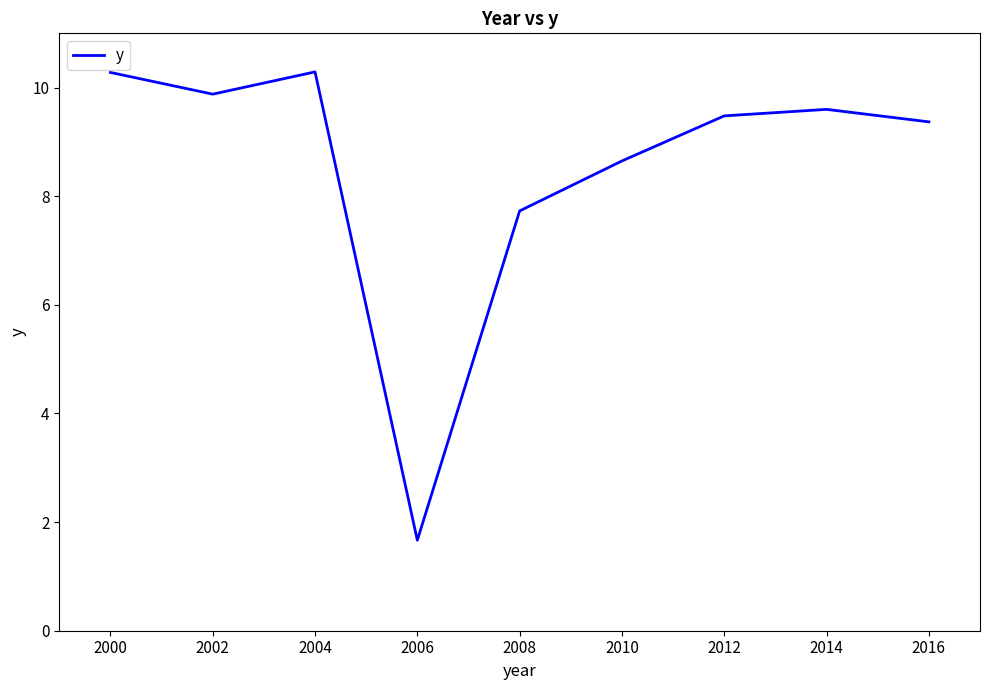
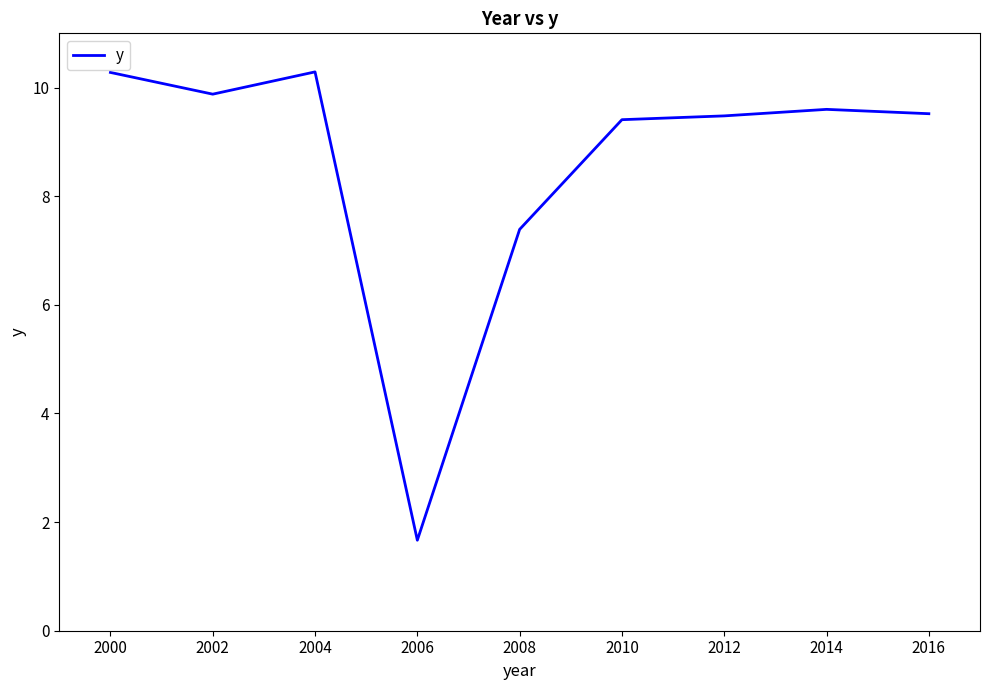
  {
    "2000": 10.3,
    "2002": 9.9,
    "2004": 10.3,
    "2006": 1.7,
-   "2008": 7.7,
-   "2010": 8.7,
+   "2008": 7.4,
+   "2010": 9.4,
    "2012": 9.5,
    "2014": 9.6,
-   "2016": 9.4
+   "2016": 9.5
  }
